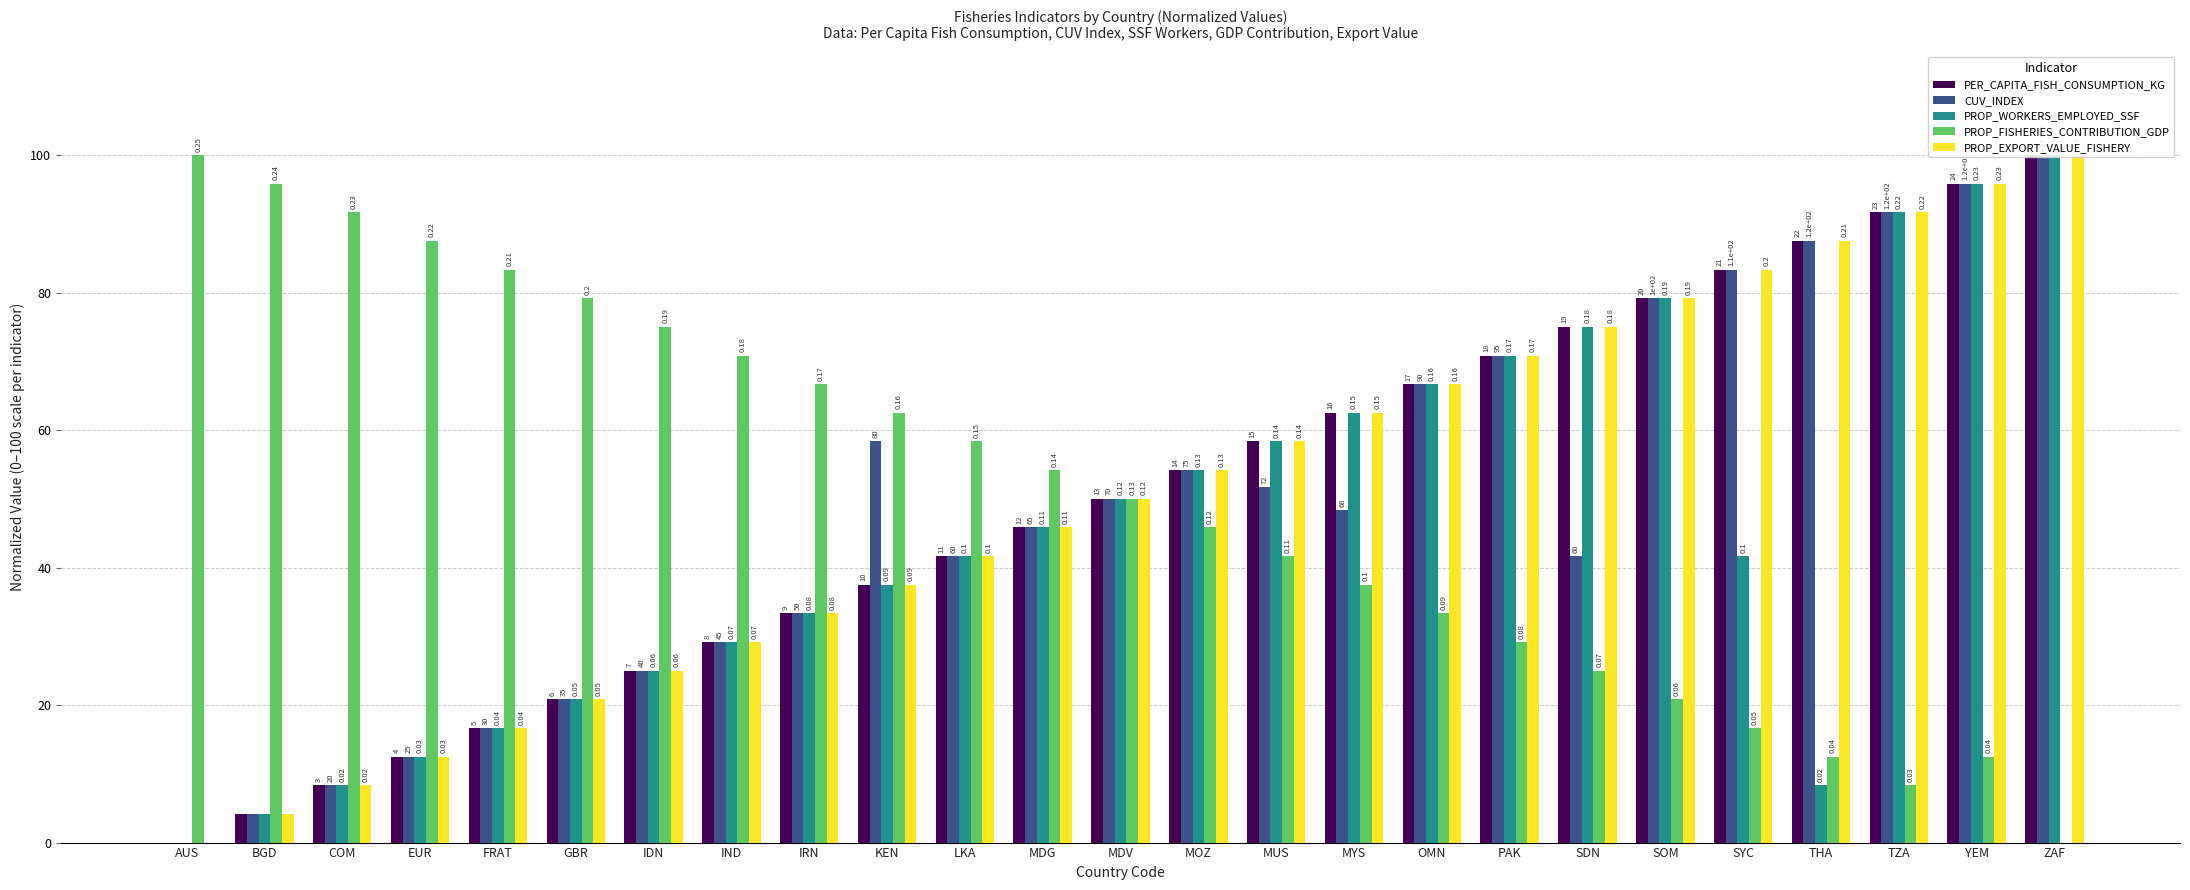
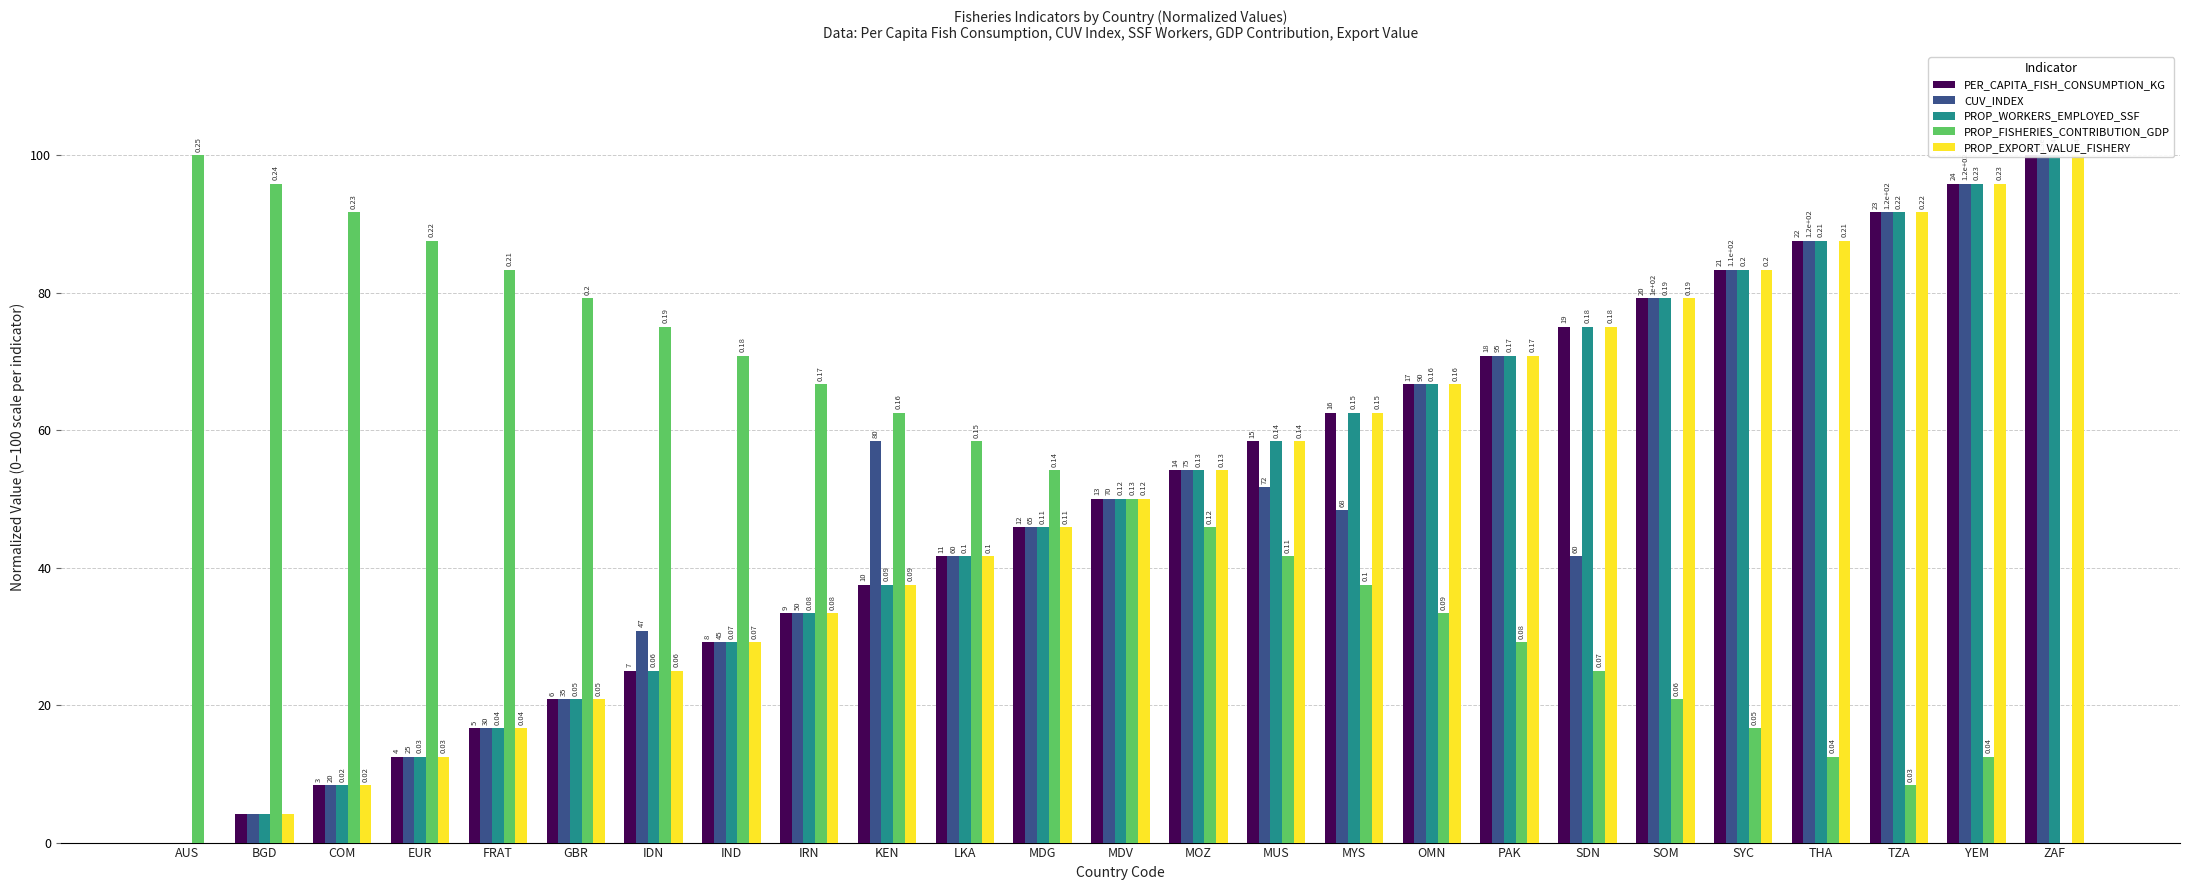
  {
    "PER_CAPITA_FISH_CONSUMPTION_KG": {
      "AUS": 0,
      "BGD": 4
    },
    "CUV_INDEX": {
-     "IDN": 40
+     "IDN": 47
    },
    "PROP_WORKERS_EMPLOYED_SSF": {
-     "SYC": 0.1,
-     "THA": 0.02
+     "SYC": 0.2,
+     "THA": 0.21
    },
    "PROP_FISHERIES_CONTRIBUTION_GDP": {
      "ZAF": 0
    },
    "PROP_EXPORT_VALUE_FISHERY": {
      "AUS": 0,
      "BGD": 4
    }
  }
